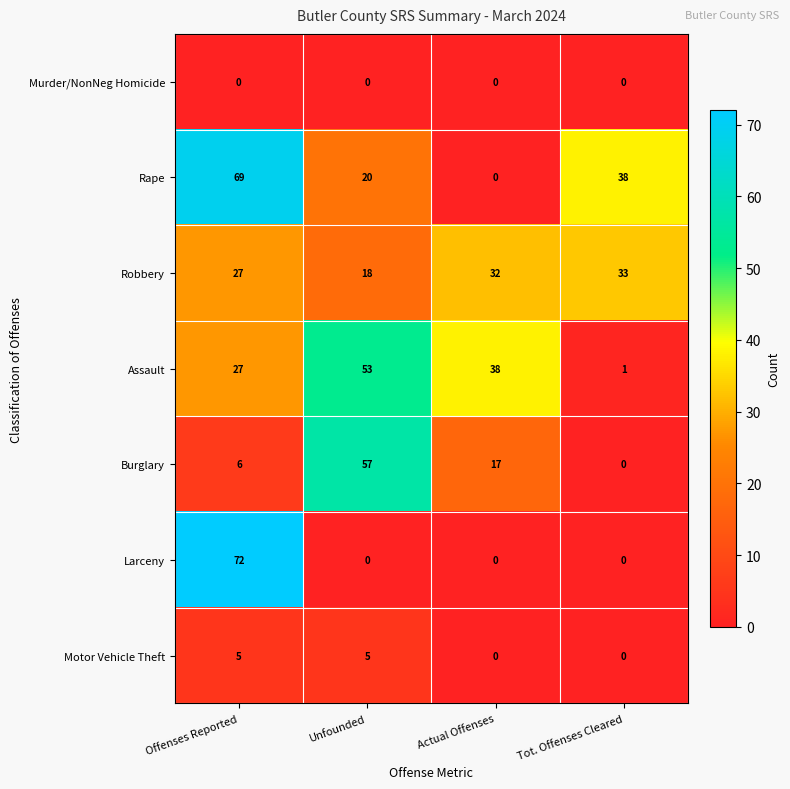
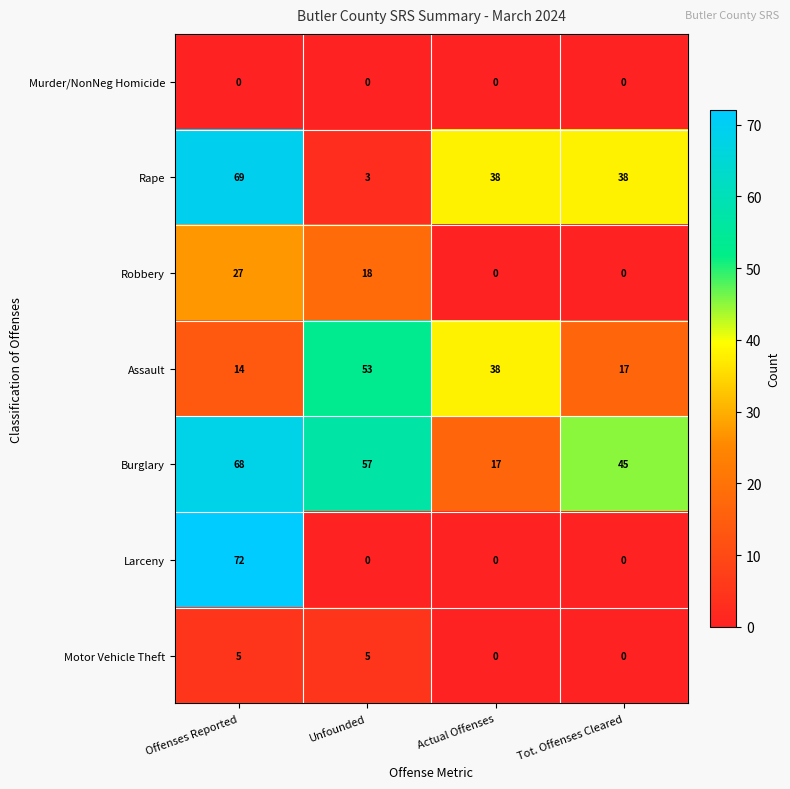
  {
    "Murder/NonNeg Homicide": {
      "Offenses Reported": 0,
      "Unfounded": 0,
      "Actual Offenses": 0,
      "Tot. Offenses Cleared": 0
    },
    "Rape": {
      "Offenses Reported": 69,
-     "Unfounded": 20,
-     "Actual Offenses": 0,
+     "Unfounded": 3,
+     "Actual Offenses": 38,
      "Tot. Offenses Cleared": 38
    },
    "Robbery": {
      "Offenses Reported": 27,
      "Unfounded": 18,
-     "Actual Offenses": 32,
-     "Tot. Offenses Cleared": 33
+     "Actual Offenses": 0,
+     "Tot. Offenses Cleared": 0
    },
    "Assault": {
-     "Offenses Reported": 27,
+     "Offenses Reported": 14,
      "Unfounded": 53,
      "Actual Offenses": 38,
-     "Tot. Offenses Cleared": 1
+     "Tot. Offenses Cleared": 17
    },
    "Burglary": {
-     "Offenses Reported": 6,
+     "Offenses Reported": 68,
      "Unfounded": 57,
      "Actual Offenses": 17,
-     "Tot. Offenses Cleared": 0
+     "Tot. Offenses Cleared": 45
    },
    "Larceny": {
      "Offenses Reported": 72,
      "Unfounded": 0,
      "Actual Offenses": 0,
      "Tot. Offenses Cleared": 0
    },
    "Motor Vehicle Theft": {
      "Offenses Reported": 5,
      "Unfounded": 5,
      "Actual Offenses": 0,
      "Tot. Offenses Cleared": 0
    }
  }
